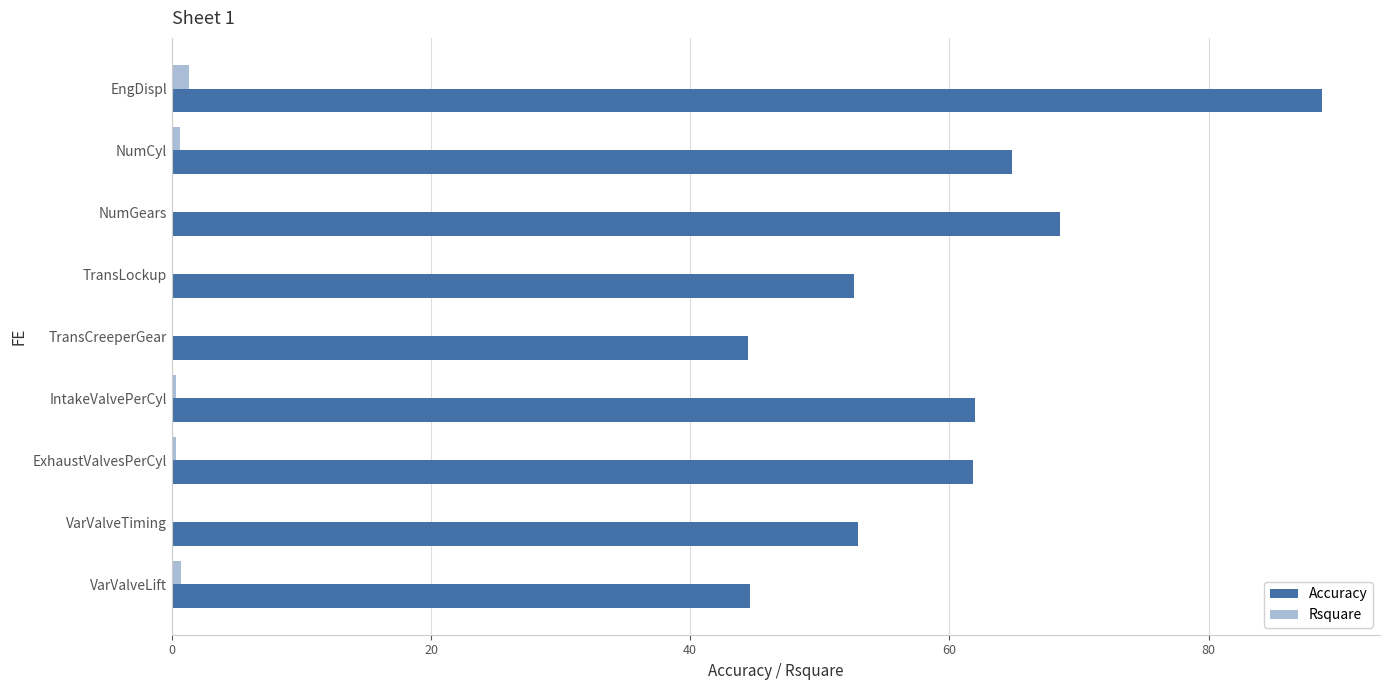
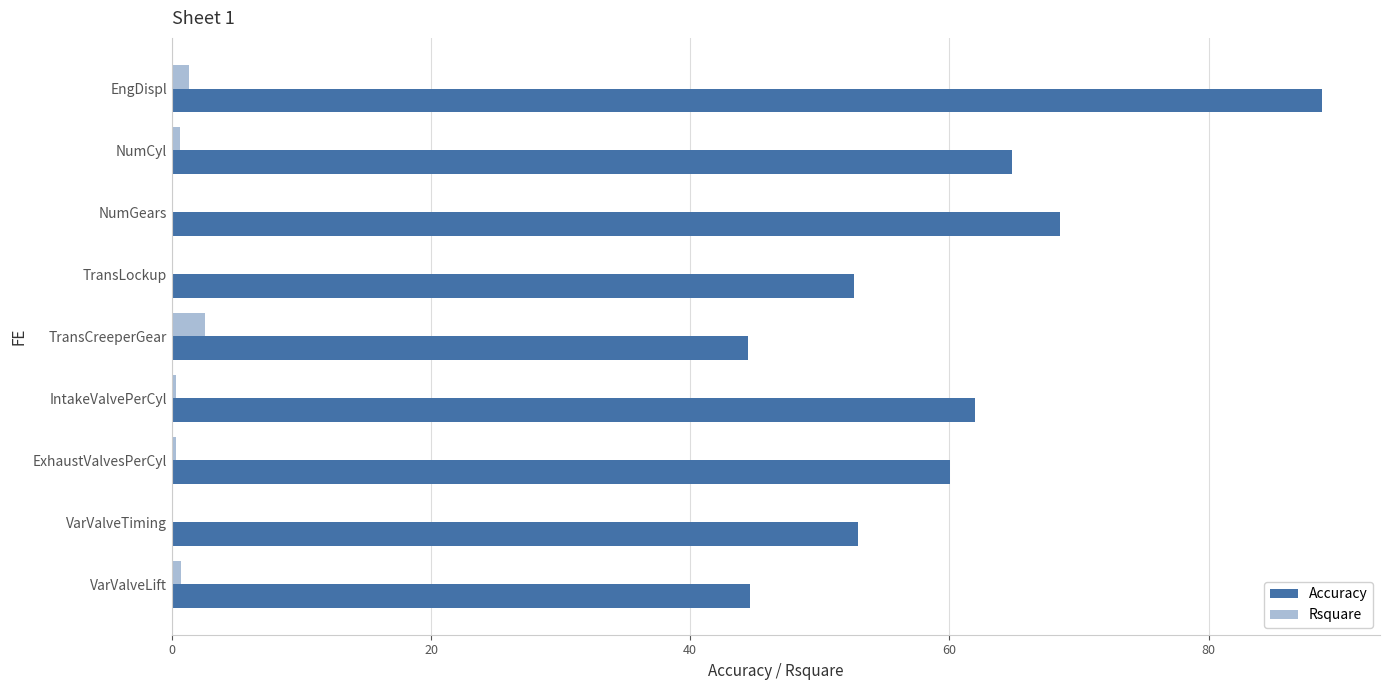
  {
    "Accuracy": {
      "EngDispl": 88.8,
      "NumCyl": 64.8,
      "NumGears": 68.5,
      "TransLockup": 52.6,
      "TransCreeperGear": 44.5,
      "IntakeValvePerCyl": 62.0,
-     "ExhaustValvesPerCyl": 61.8,
+     "ExhaustValvesPerCyl": 60.0,
      "VarValveTiming": 53.0,
      "VarValveLift": 44.6
    },
    "Rsquare": {
      "EngDispl": 1.3,
      "NumCyl": 0.6,
-     "TransCreeperGear": 0.0,
+     "TransCreeperGear": 2.6,
      "IntakeValvePerCyl": 0.3,
      "ExhaustValvesPerCyl": 0.3,
      "VarValveLift": 0.7
    }
  }
